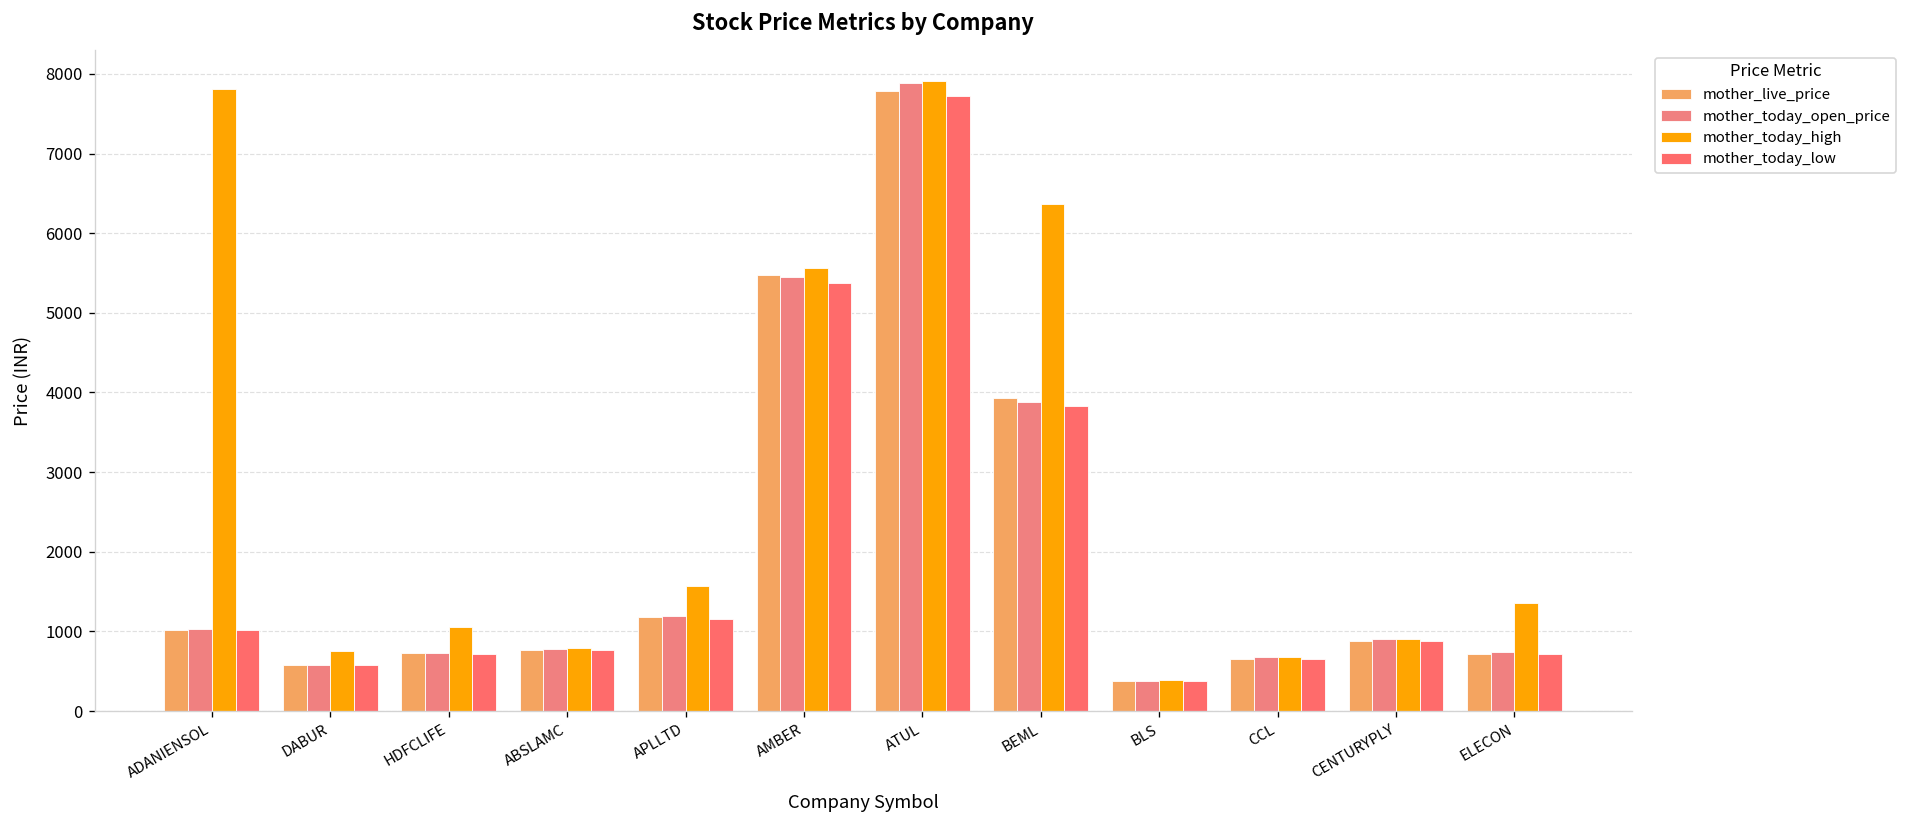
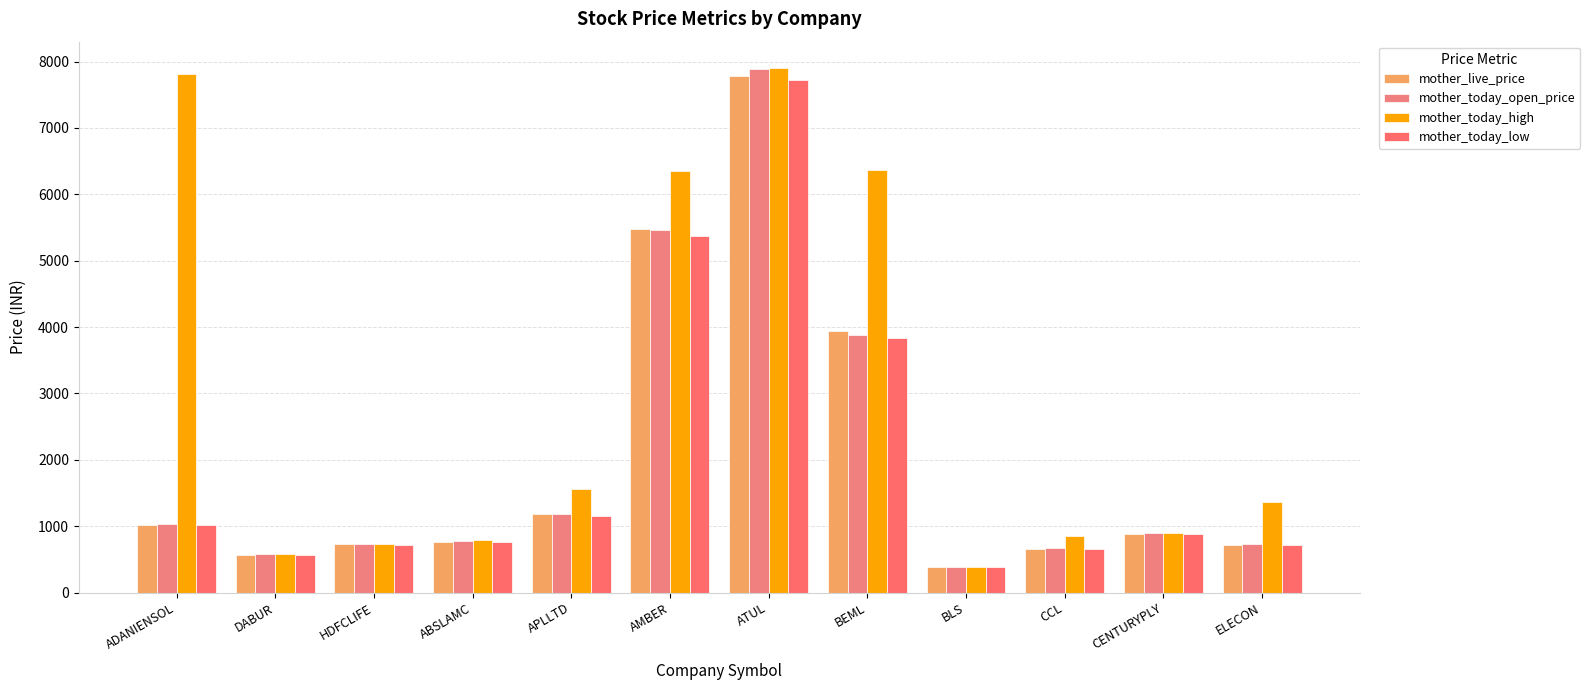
  {
    "mother_today_high": {
      "ADANIENSOL": 7800,
-     "DABUR": 800,
-     "HDFCLIFE": 1100,
+     "DABUR": 600,
+     "HDFCLIFE": 700,
      "ABSLAMC": 800,
      "APLLTD": 1600,
-     "AMBER": 5600,
+     "AMBER": 6300,
      "ATUL": 7900,
      "BEML": 6400,
      "BLS": 400,
-     "CCL": 700,
+     "CCL": 900,
      "CENTURYPLY": 900,
      "ELECON": 1400
    }
  }
